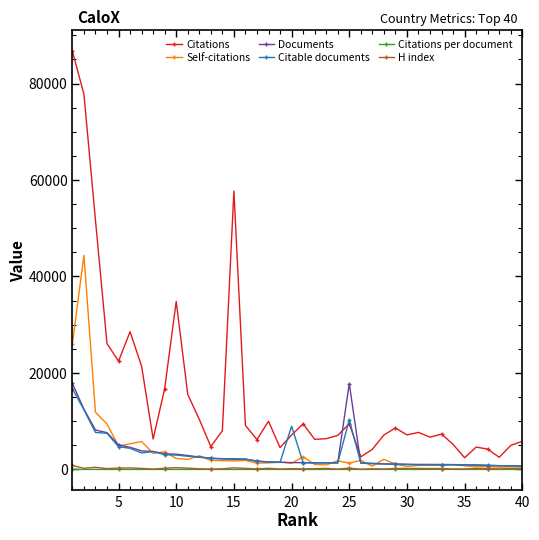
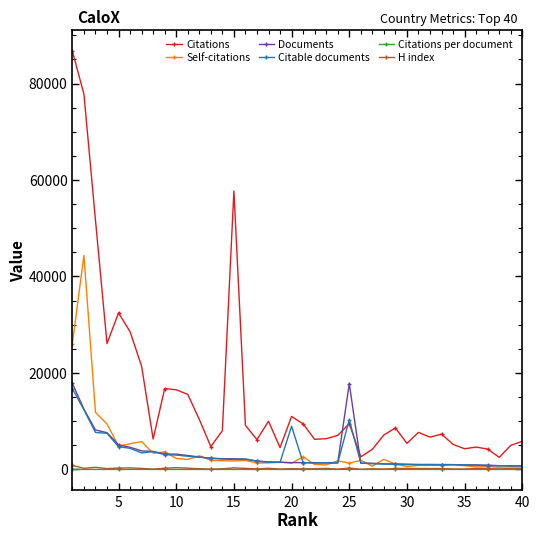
  {
    "Citations": {
-     "5": 22000,
-     "10": 35000,
+     "5": 32000,
+     "10": 17000,
      "15": 58000,
-     "20": 7000,
+     "20": 11000,
      "25": 9000,
-     "30": 7000,
-     "35": 2000,
+     "30": 5000,
+     "35": 4000,
      "40": 6000
    },
    "Self-citations": {
      "10": 2000,
      "25": 1000
    },
    "Documents": {
      "25": 18000
    },
    "Citable documents": {
      "20": 9000,
      "25": 10000
    }
  }
